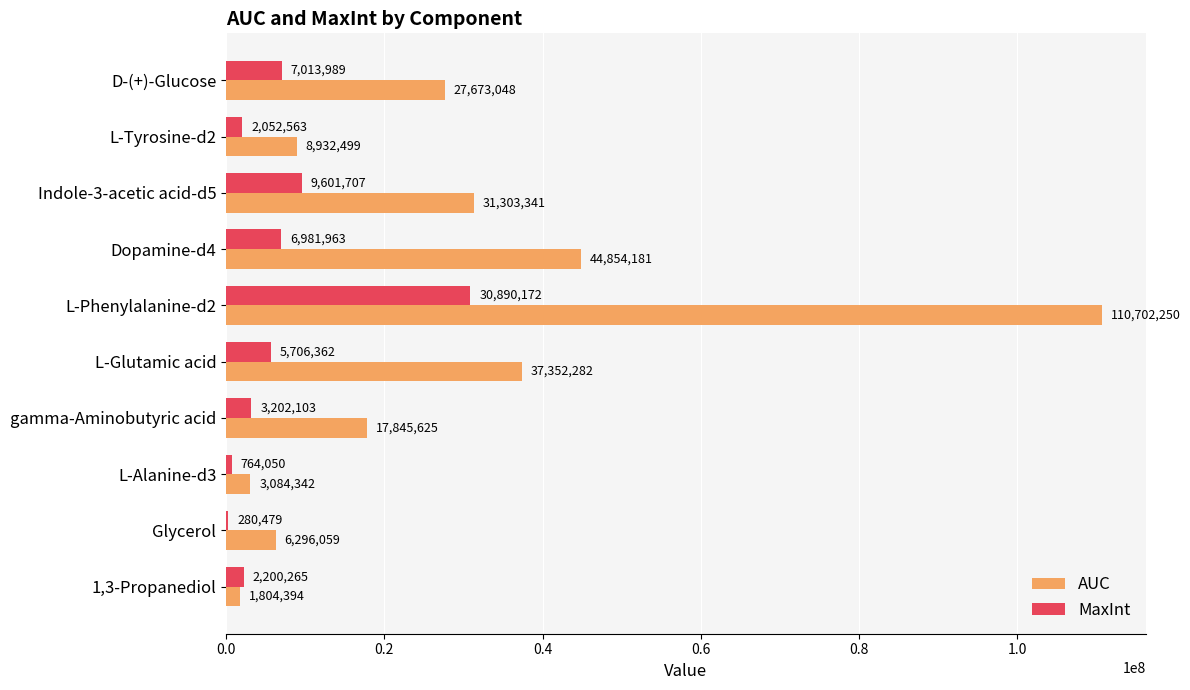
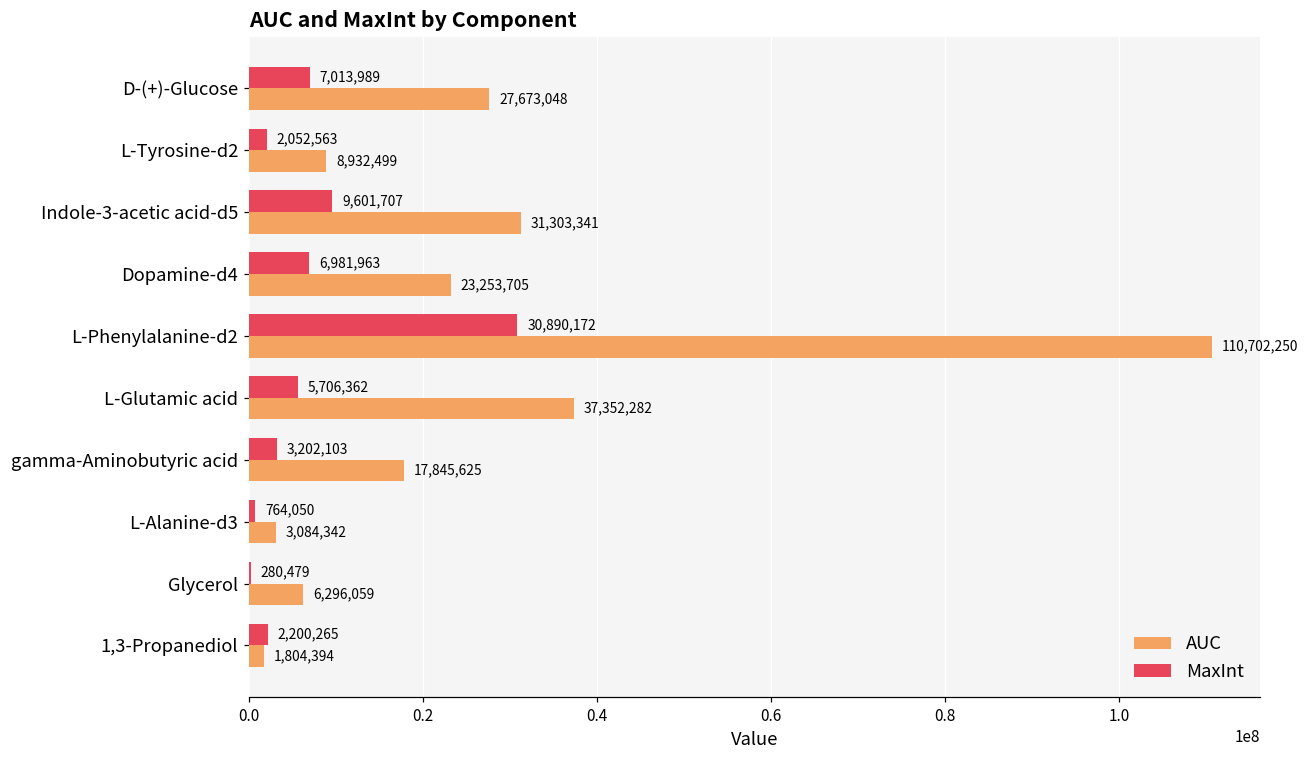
  {
    "AUC": {
      "D-(+)-Glucose": "27,673,048",
      "L-Tyrosine-d2": "8,932,499",
      "Indole-3-acetic acid-d5": "31,303,341",
-     "Dopamine-d4": "44,854,181",
+     "Dopamine-d4": "23,253,705",
      "L-Phenylalanine-d2": "110,702,250",
      "L-Glutamic acid": "37,352,282",
      "gamma-Aminobutyric acid": "17,845,625",
      "L-Alanine-d3": "3,084,342",
      "Glycerol": "6,296,059",
      "1,3-Propanediol": "1,804,394"
    },
    "MaxInt": {
      "D-(+)-Glucose": "7,013,989",
      "L-Tyrosine-d2": "2,052,563",
      "Indole-3-acetic acid-d5": "9,601,707",
      "Dopamine-d4": "6,981,963",
      "L-Phenylalanine-d2": "30,890,172",
      "L-Glutamic acid": "5,706,362",
      "gamma-Aminobutyric acid": "3,202,103",
      "L-Alanine-d3": "764,050",
      "Glycerol": "280,479",
      "1,3-Propanediol": "2,200,265"
    }
  }
